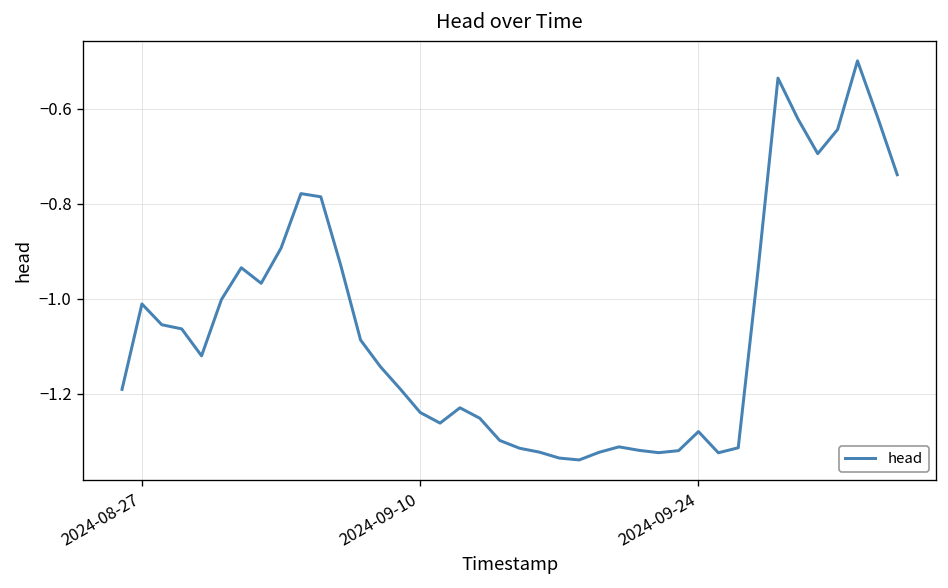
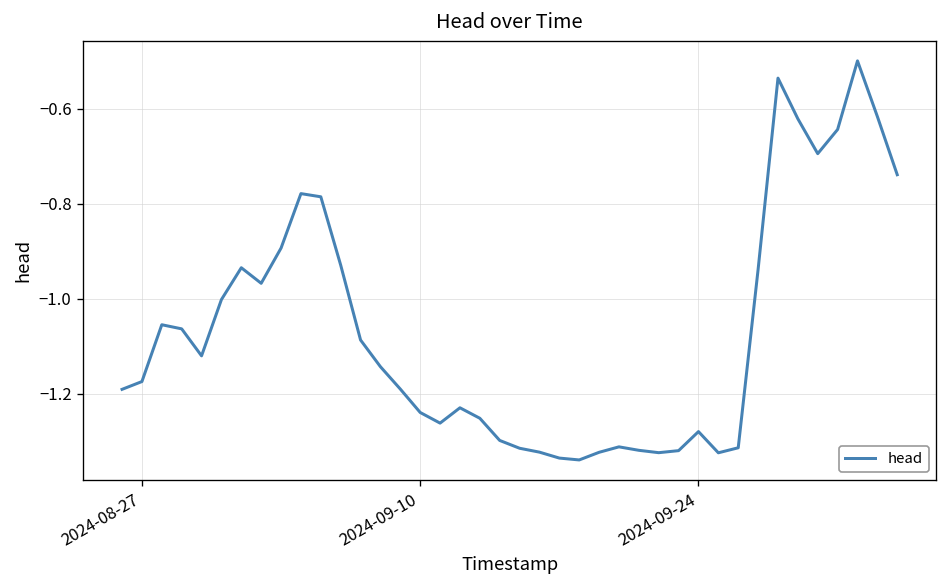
  {
-   "2024-08-27": -1.01,
+   "2024-08-27": -1.17,
    "2024-09-10": -1.24,
    "2024-09-24": -1.28
  }
